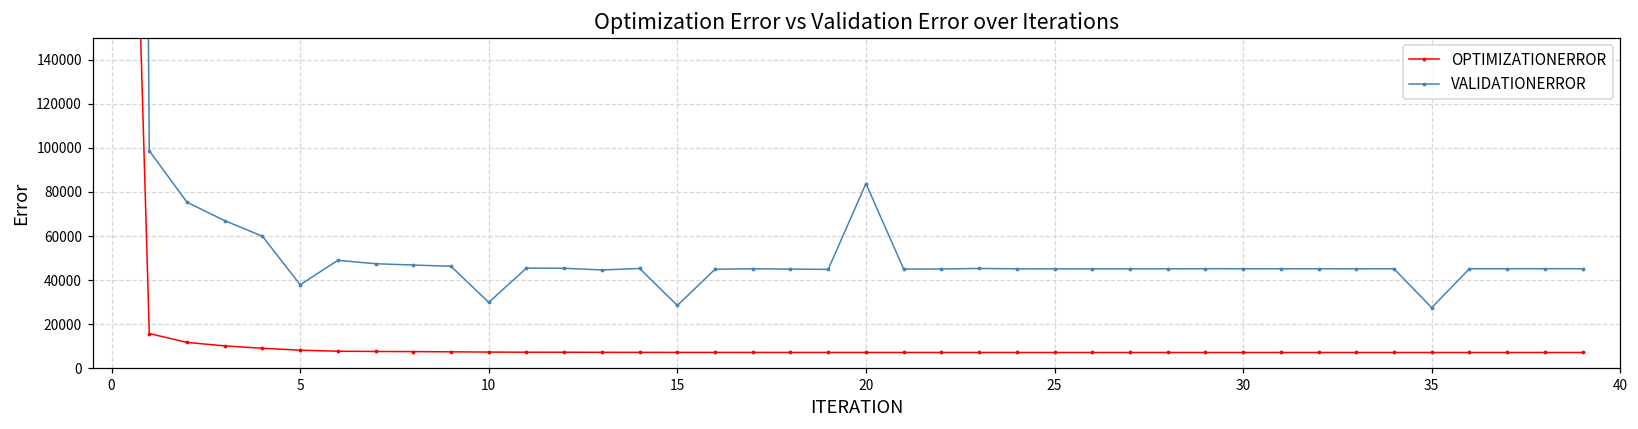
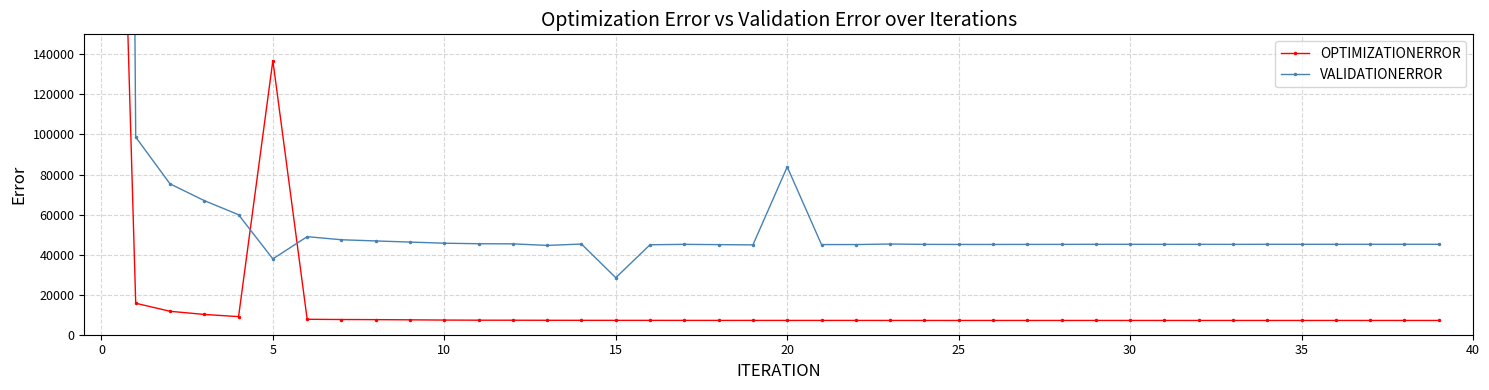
  {
    "OPTIMIZATIONERROR": {
-     "5": 8000,
+     "5": 137000,
      "10": 7000,
      "15": 7000,
      "20": 7000,
      "25": 7000,
      "30": 7000,
      "35": 7000
    },
    "VALIDATIONERROR": {
      "5": 38000,
-     "10": 30000,
+     "10": 46000,
      "15": 28000,
      "20": 84000,
      "25": 45000,
      "30": 45000,
-     "35": 27000
+     "35": 45000
    }
  }
